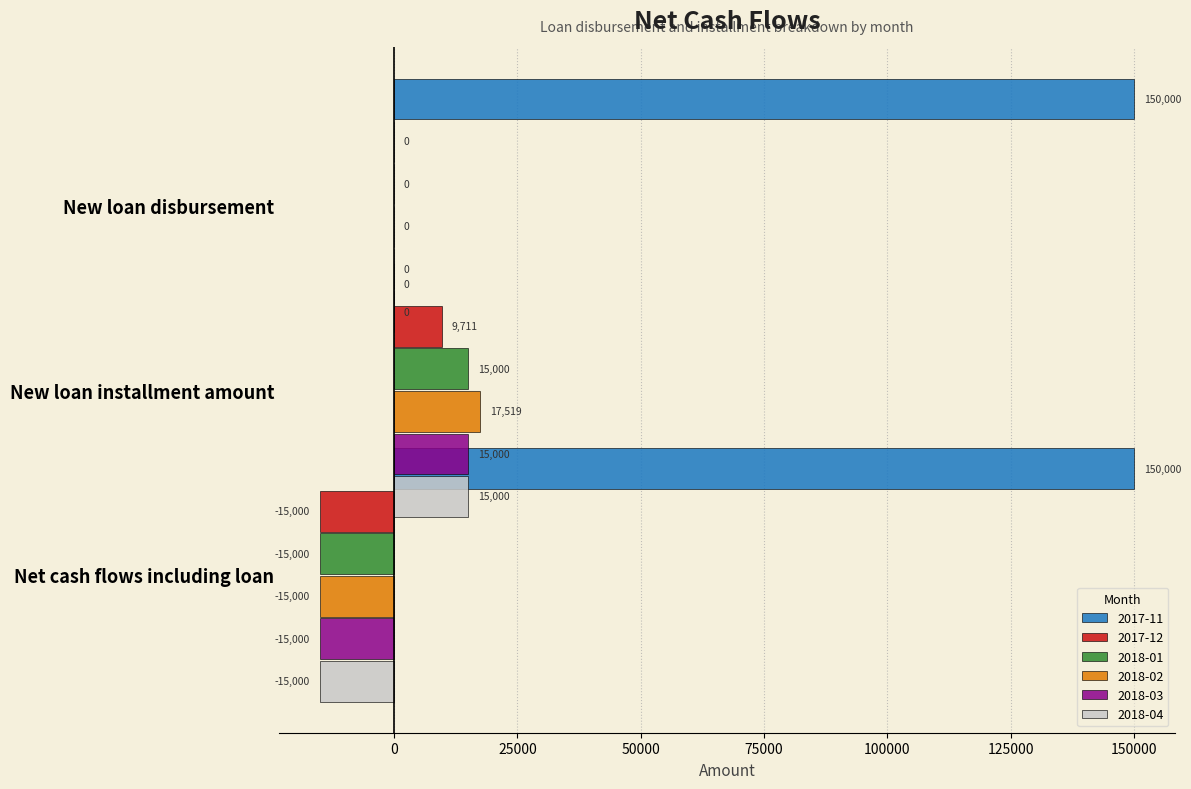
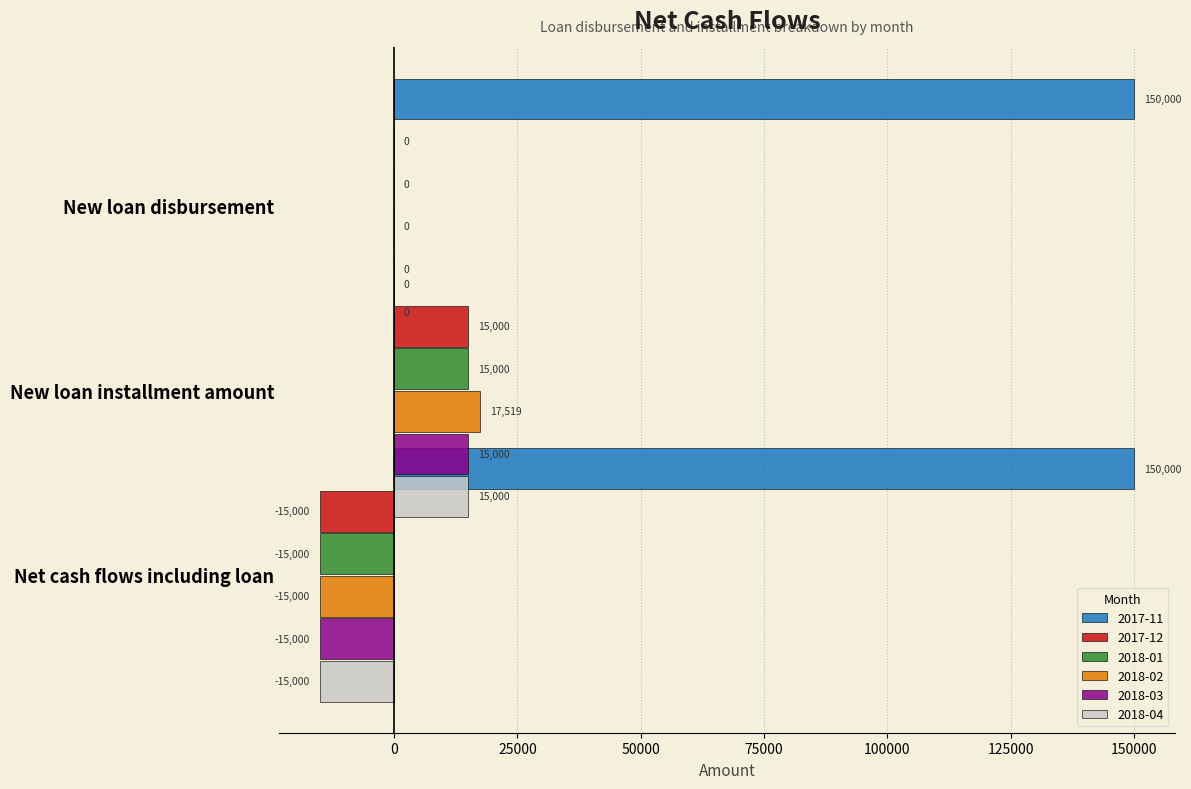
  {
    "2017-12": {
      "New loan disbursement": "0",
-     "New loan installment amount": "9,711",
+     "New loan installment amount": "15,000",
      "Net cash flows including loan": "-15,000"
    },
    "2018-01": {
      "New loan disbursement": "0",
      "New loan installment amount": "15,000",
      "Net cash flows including loan": "-15,000"
    },
    "2018-02": {
      "New loan disbursement": "0",
      "New loan installment amount": "17,519",
      "Net cash flows including loan": "-15,000"
    },
    "2018-03": {
      "New loan disbursement": "0",
      "Net cash flows including loan": "-15,000"
    }
  }
